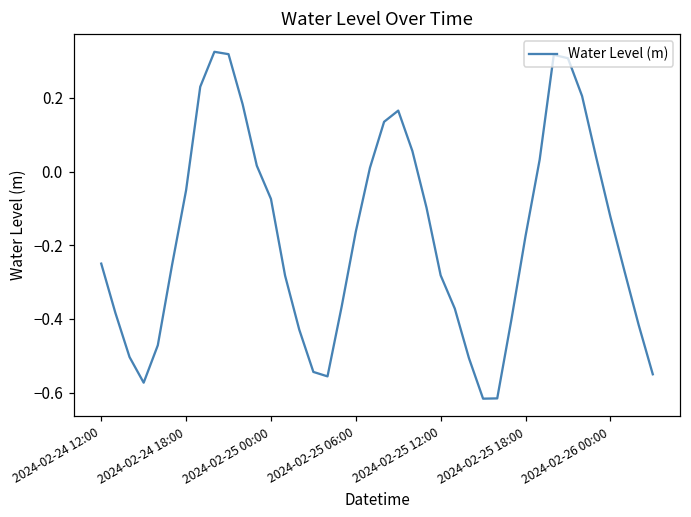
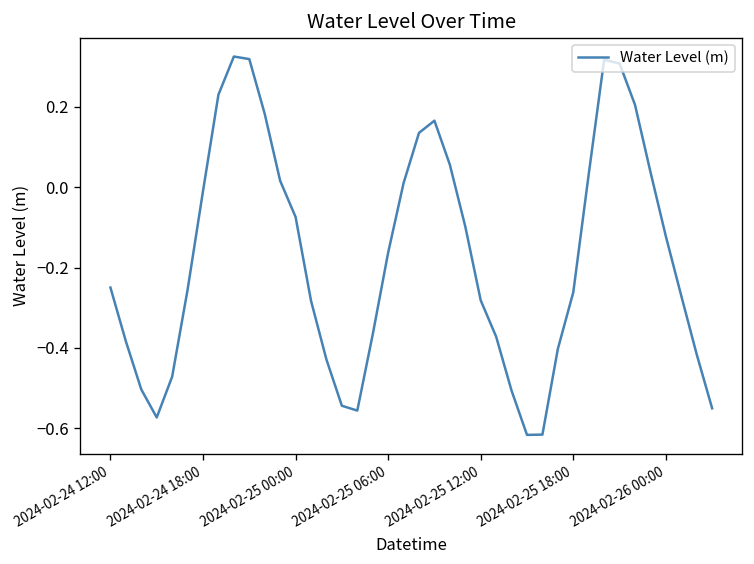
  {
    "2024-02-24 12:00": -0.25,
-   "2024-02-24 18:00": -0.05,
+   "2024-02-24 18:00": -0.01,
    "2024-02-25 00:00": -0.07,
    "2024-02-25 06:00": -0.16,
    "2024-02-25 12:00": -0.28,
-   "2024-02-25 18:00": -0.18,
+   "2024-02-25 18:00": -0.26,
    "2024-02-26 00:00": -0.12
  }
